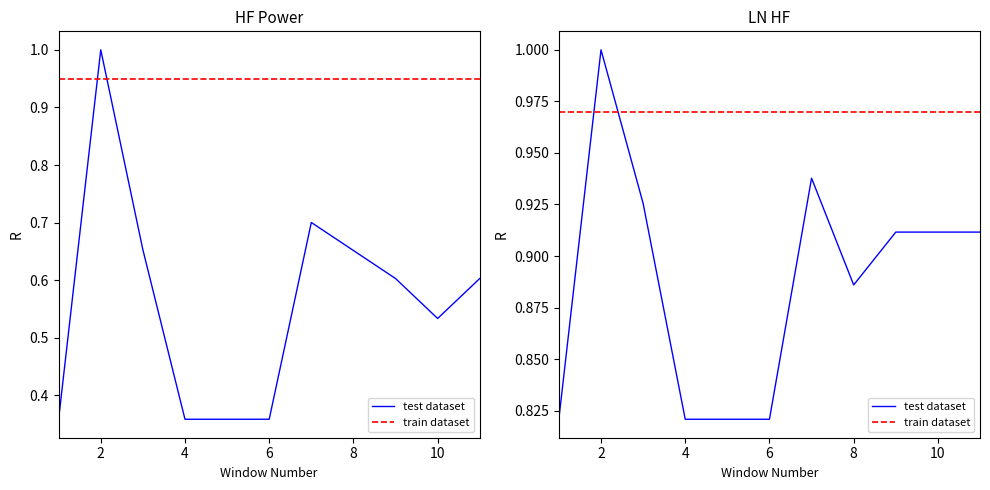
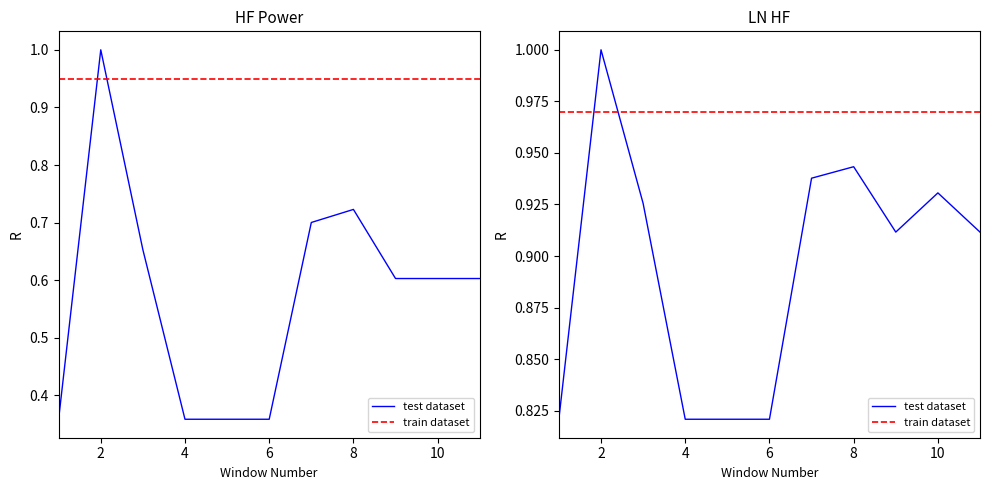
  {
    "HF Power": {
      "2": 1.00,
      "4": 0.36,
      "6": 0.36,
-     "8": 0.65,
-     "10": 0.53
+     "8": 0.72,
+     "10": 0.60
    },
    "LN HF": {
      "2": 1.000,
      "4": 0.821,
      "6": 0.821,
-     "8": 0.886,
-     "10": 0.912
+     "8": 0.943,
+     "10": 0.931
    }
  }
